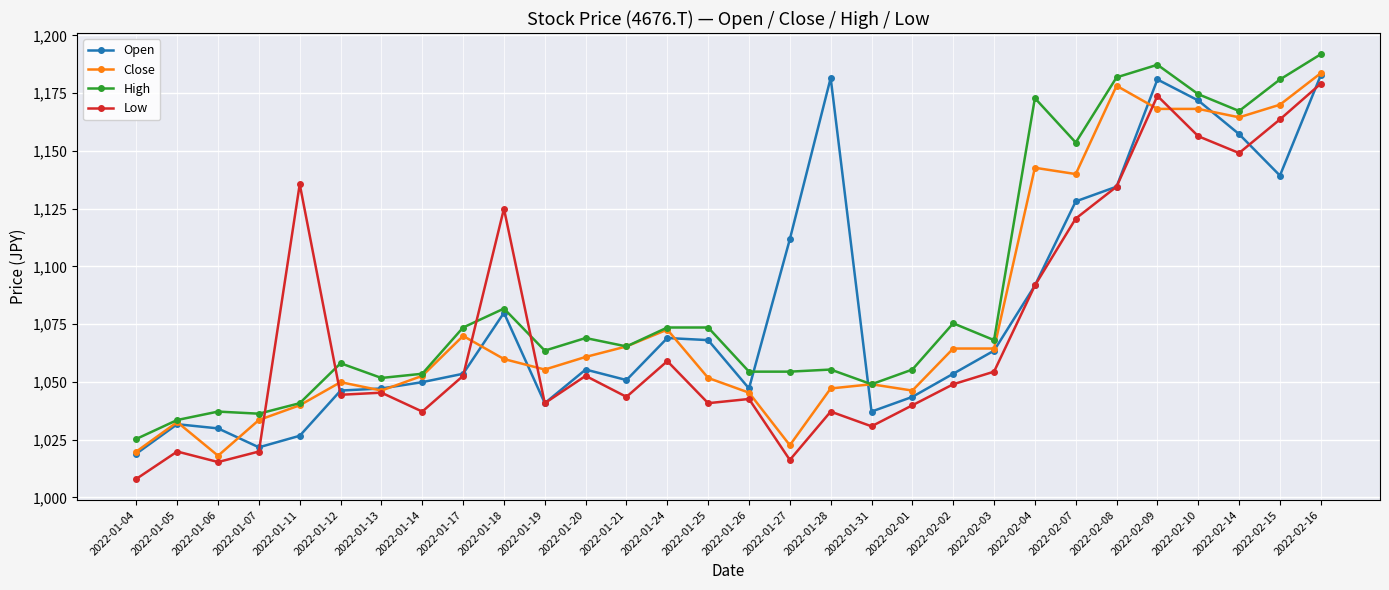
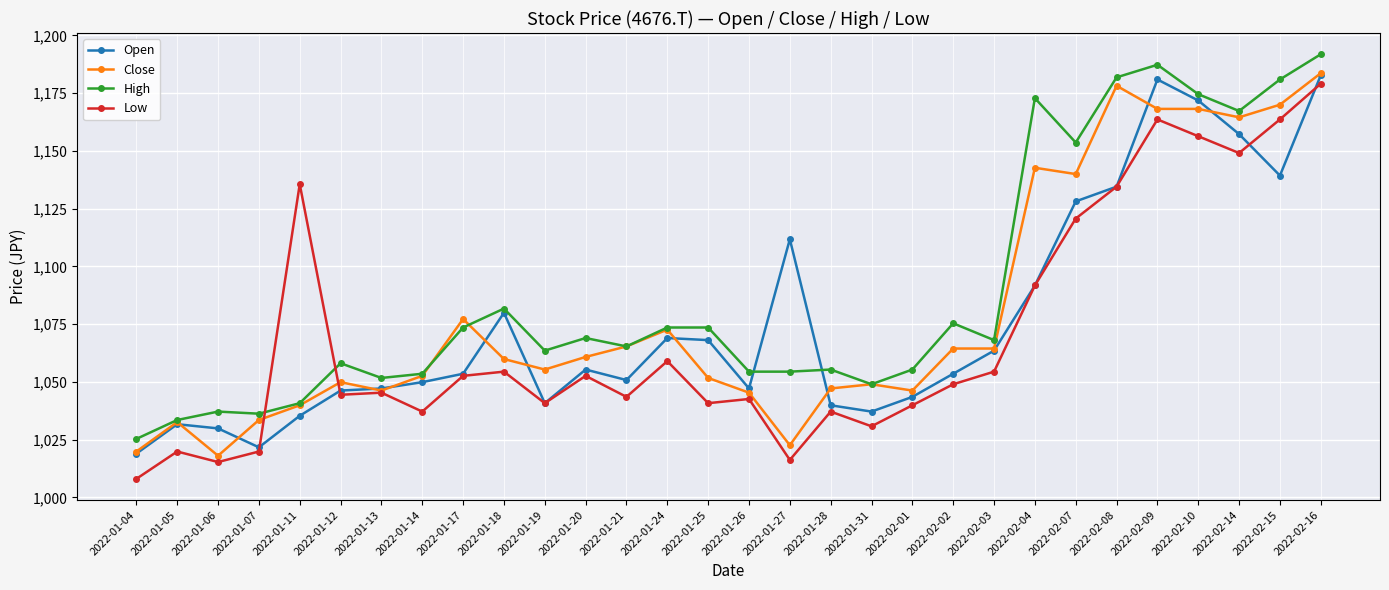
  {
    "Open": {
      "2022-01-06": "1,030",
      "2022-01-07": "1,022",
-     "2022-01-11": "1,027",
+     "2022-01-11": "1,035",
      "2022-01-12": "1,046",
      "2022-01-14": "1,050",
      "2022-01-18": "1,080",
      "2022-01-20": "1,055",
      "2022-01-21": "1,051",
      "2022-01-24": "1,069",
      "2022-01-25": "1,068",
      "2022-01-26": "1,047",
      "2022-01-27": "1,112",
-     "2022-01-28": "1,182",
+     "2022-01-28": "1,040",
      "2022-01-31": "1,037",
      "2022-02-01": "1,044",
      "2022-02-02": "1,054",
      "2022-02-07": "1,128",
      "2022-02-09": "1,181",
      "2022-02-10": "1,172",
      "2022-02-14": "1,157",
      "2022-02-15": "1,139"
    },
    "Close": {
      "2022-01-06": "1,018",
      "2022-01-07": "1,034",
      "2022-01-12": "1,050",
-     "2022-01-17": "1,070",
+     "2022-01-17": "1,077",
      "2022-01-18": "1,060",
      "2022-01-19": "1,055",
      "2022-01-20": "1,061",
      "2022-01-25": "1,052",
      "2022-01-26": "1,045",
      "2022-01-27": "1,023",
      "2022-01-28": "1,047",
      "2022-02-01": "1,046",
      "2022-02-02": "1,064",
      "2022-02-04": "1,143",
      "2022-02-07": "1,140",
      "2022-02-08": "1,178",
      "2022-02-09": "1,168",
      "2022-02-10": "1,168",
      "2022-02-14": "1,165",
      "2022-02-15": "1,170"
    },
    "High": {
      "2022-01-04": "1,025",
      "2022-01-06": "1,037",
      "2022-01-07": "1,036",
      "2022-01-12": "1,058",
      "2022-01-13": "1,052",
      "2022-01-17": "1,074",
      "2022-01-18": "1,082",
      "2022-01-19": "1,064",
      "2022-01-20": "1,069",
      "2022-01-25": "1,074",
      "2022-01-26": "1,054",
      "2022-01-27": "1,054",
      "2022-01-28": "1,055",
      "2022-02-01": "1,055",
      "2022-02-02": "1,075",
      "2022-02-03": "1,068",
      "2022-02-04": "1,173",
      "2022-02-07": "1,154",
      "2022-02-08": "1,182",
      "2022-02-09": "1,187",
      "2022-02-10": "1,175",
      "2022-02-14": "1,167",
      "2022-02-15": "1,181",
      "2022-02-16": "1,192"
    },
    "Low": {
      "2022-01-04": "1,008",
      "2022-01-05": "1,020",
      "2022-01-06": "1,015",
      "2022-01-07": "1,020",
      "2022-01-11": "1,136",
      "2022-01-12": "1,044",
      "2022-01-14": "1,037",
-     "2022-01-18": "1,125",
+     "2022-01-18": "1,054",
      "2022-01-20": "1,053",
      "2022-01-21": "1,044",
      "2022-01-24": "1,059",
      "2022-01-25": "1,041",
      "2022-01-26": "1,043",
      "2022-01-27": "1,016",
      "2022-01-28": "1,037",
      "2022-01-31": "1,031",
      "2022-02-01": "1,040",
      "2022-02-02": "1,049",
      "2022-02-03": "1,054",
      "2022-02-07": "1,121",
-     "2022-02-09": "1,174",
+     "2022-02-09": "1,164",
      "2022-02-10": "1,156",
      "2022-02-14": "1,149",
      "2022-02-15": "1,164",
      "2022-02-16": "1,179"
    }
  }
